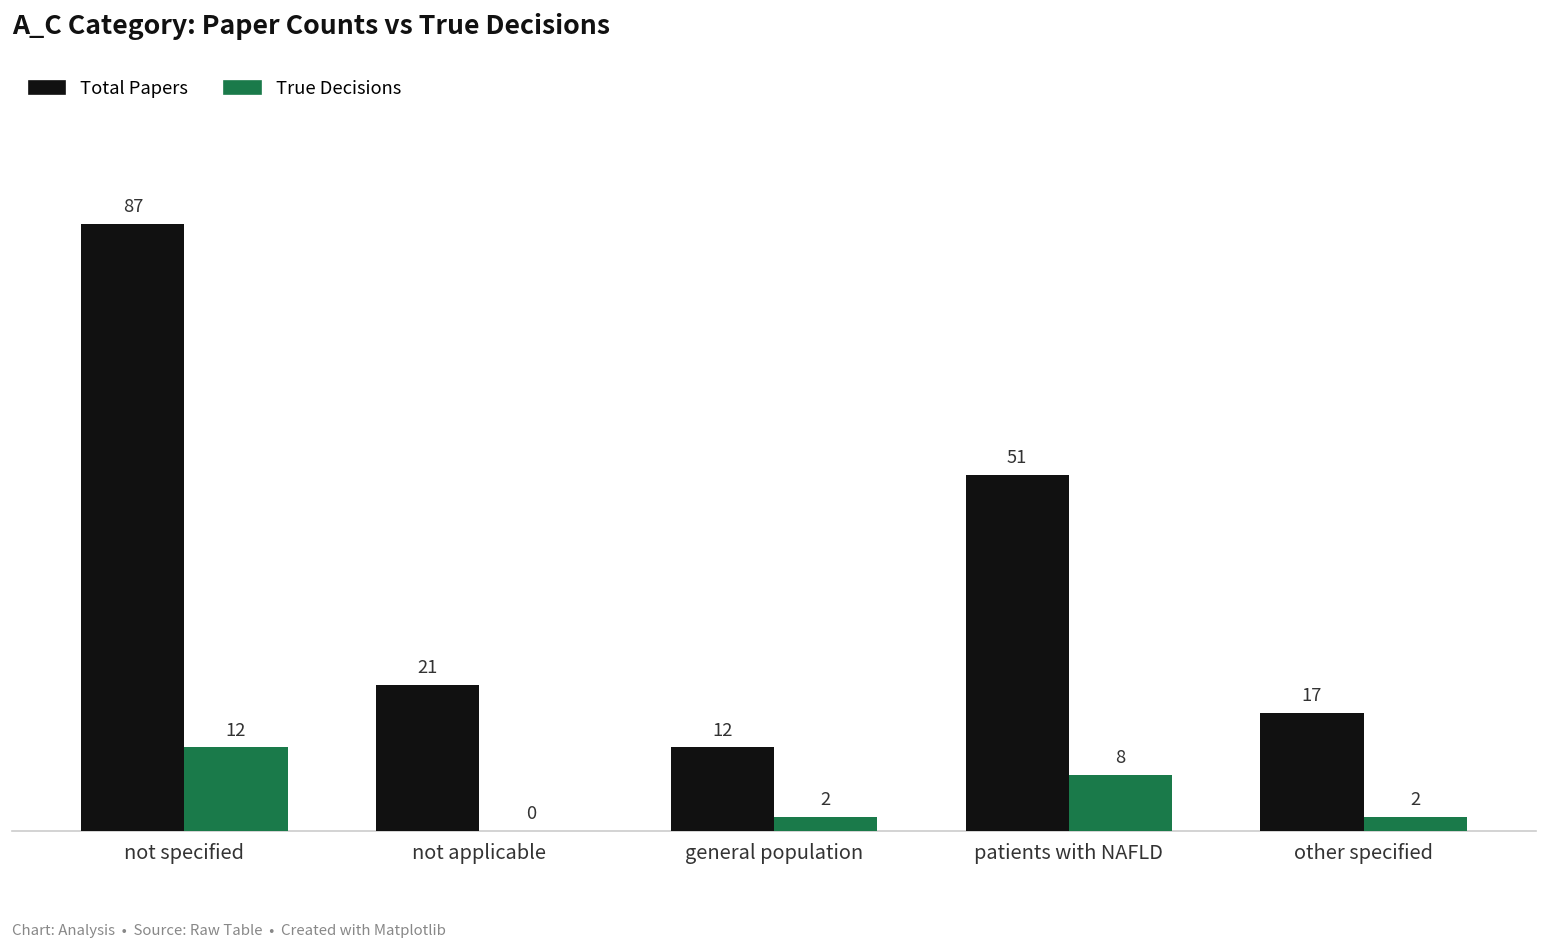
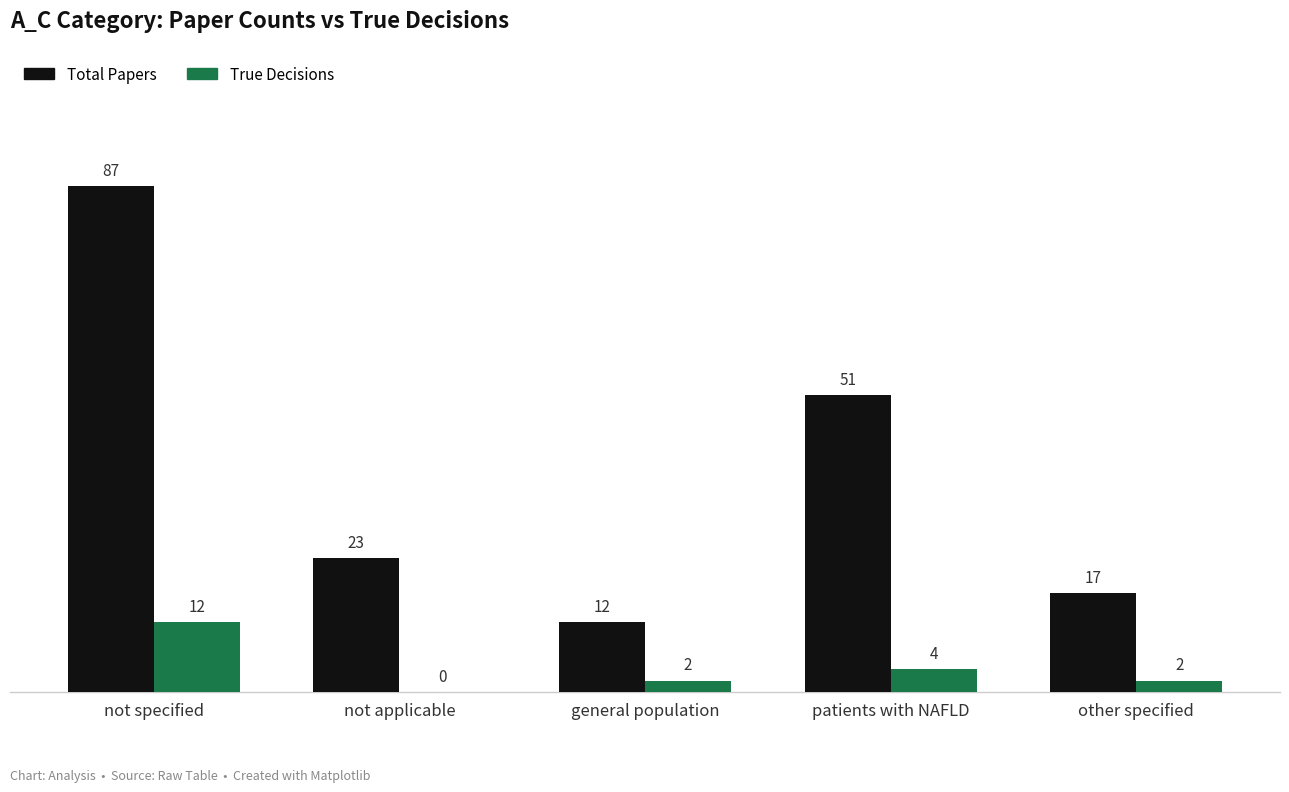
  {
    "Total Papers": {
      "not specified": 87,
-     "not applicable": 21,
+     "not applicable": 23,
      "general population": 12,
      "patients with NAFLD": 51,
      "other specified": 17
    },
    "True Decisions": {
      "not specified": 12,
      "not applicable": 0,
      "general population": 2,
-     "patients with NAFLD": 8,
+     "patients with NAFLD": 4,
      "other specified": 2
    }
  }
